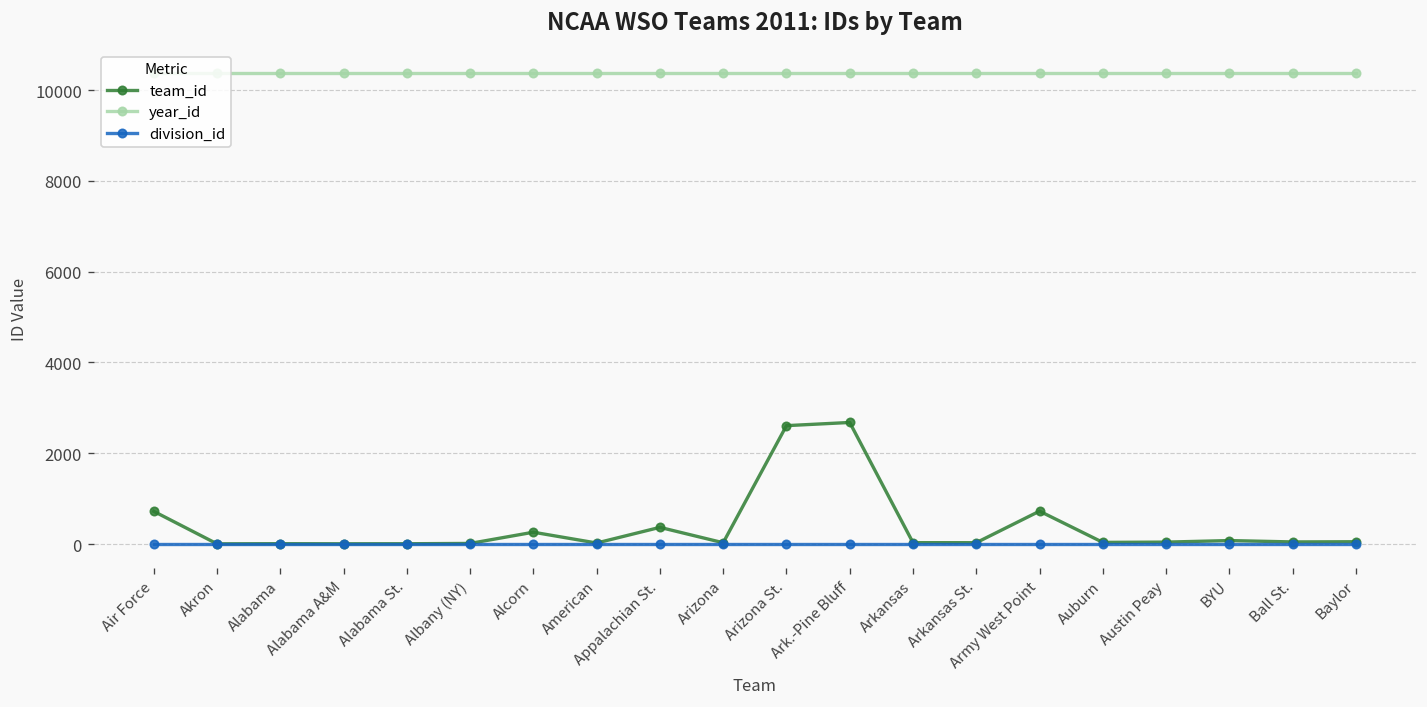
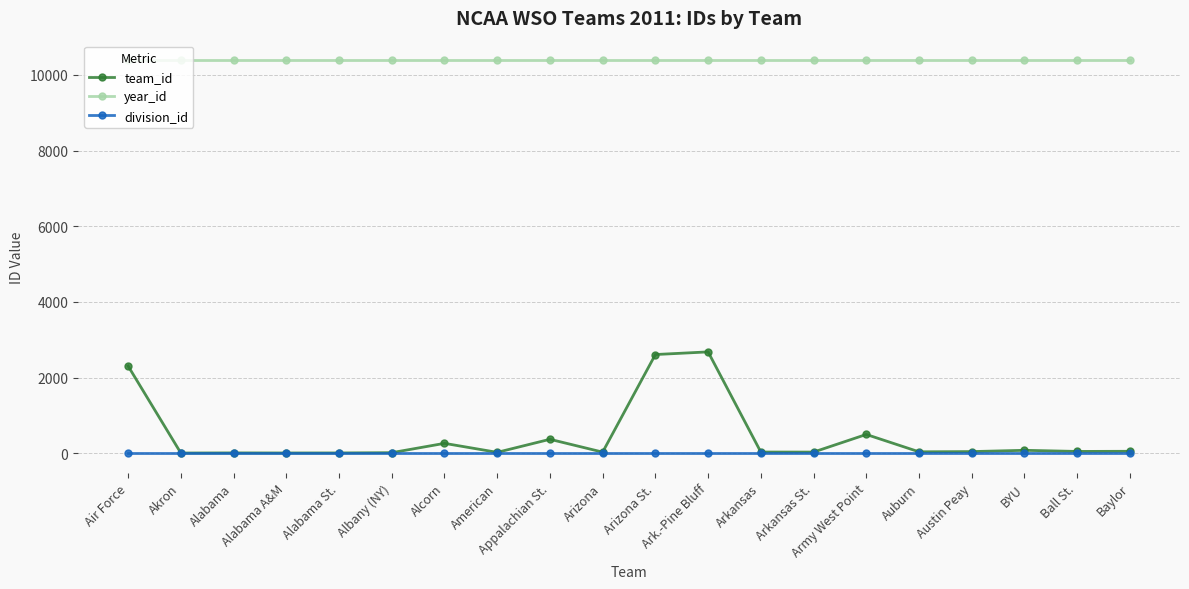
  {
    "team_id": {
-     "Air Force": 700,
+     "Air Force": 2300,
      "Alcorn": 300,
      "Appalachian St.": 400,
      "Arizona St.": 2600,
      "Ark.-Pine Bluff": 2700,
-     "Army West Point": 700,
+     "Army West Point": 500,
      "BYU": 100
    },
    "year_id": {
      "Alabama": 10400,
      "Alabama A&M": 10400,
      "Alabama St.": 10400,
      "Albany (NY)": 10400,
      "Alcorn": 10400,
      "American": 10400,
      "Appalachian St.": 10400,
      "Arizona": 10400,
      "Arizona St.": 10400,
      "Ark.-Pine Bluff": 10400,
      "Arkansas": 10400,
      "Arkansas St.": 10400,
      "Army West Point": 10400,
      "Auburn": 10400,
      "Austin Peay": 10400,
      "BYU": 10400,
      "Ball St.": 10400,
      "Baylor": 10400
    },
    "division_id": {
      "Air Force": 0,
      "Alcorn": 0,
      "Appalachian St.": 0,
      "Arizona St.": 0,
      "Ark.-Pine Bluff": 0,
      "Army West Point": 0,
      "BYU": 0
    }
  }
